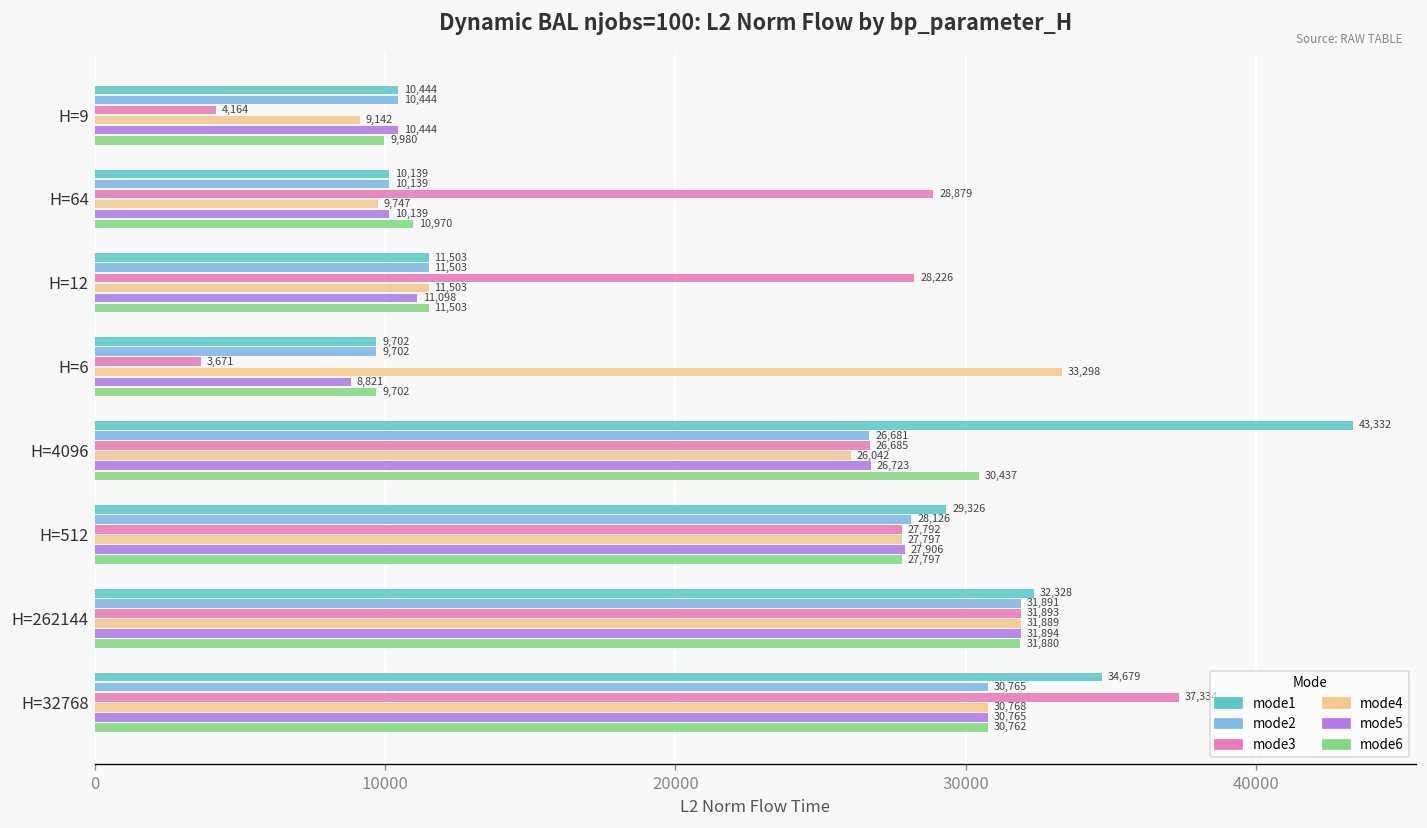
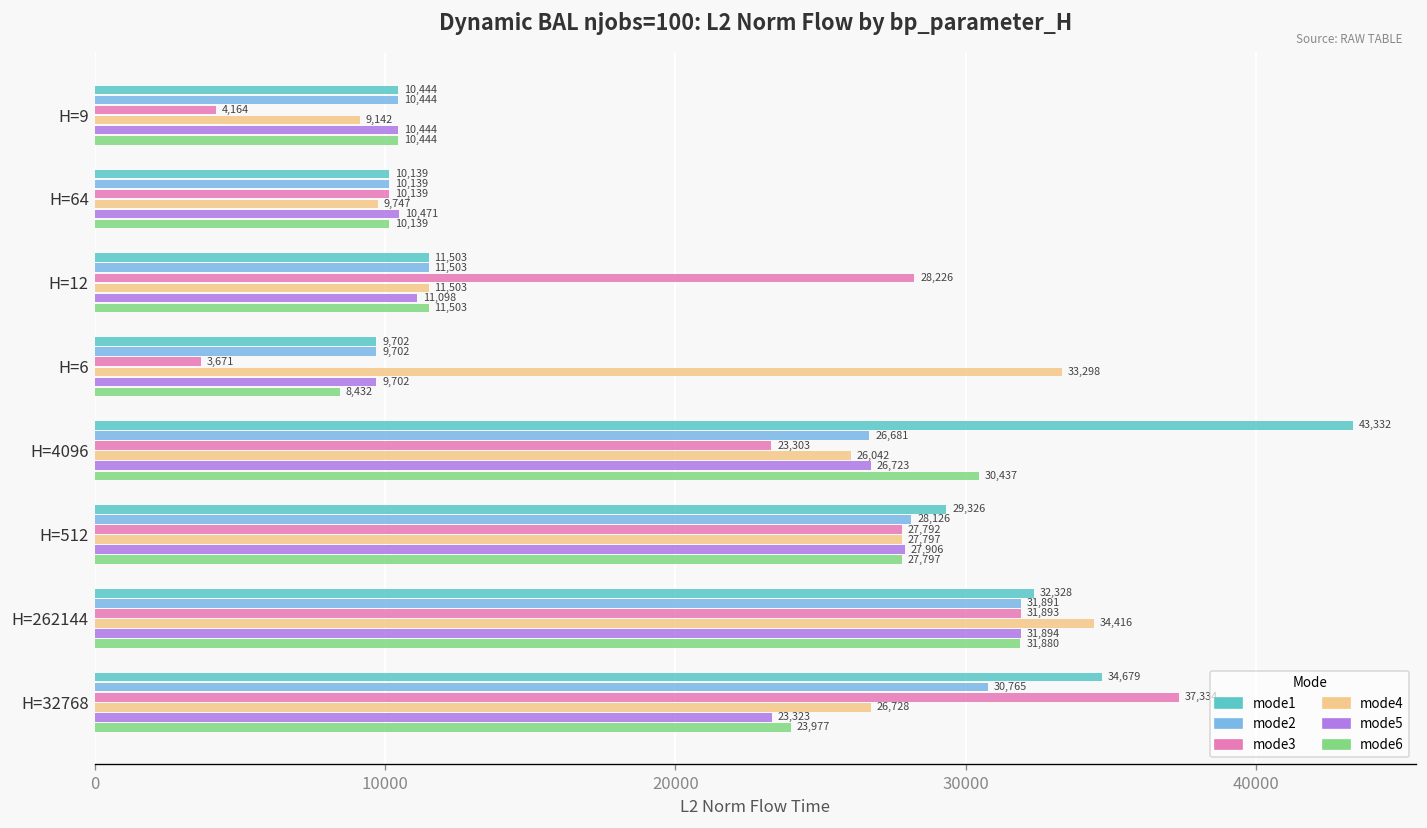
  {
    "mode3": {
      "H=9": "4,164",
-     "H=64": "28,879",
+     "H=64": "10,139",
      "H=12": "28,226",
      "H=6": "3,671",
-     "H=4096": "26,685",
+     "H=4096": "23,303",
      "H=512": "27,792",
      "H=262144": "31,893"
    },
    "mode4": {
      "H=9": "9,142",
      "H=64": "9,747",
      "H=12": "11,503",
      "H=6": "33,298",
      "H=4096": "26,042",
      "H=512": "27,797",
-     "H=262144": "31,889",
-     "H=32768": "30,768"
+     "H=262144": "34,416",
+     "H=32768": "26,728"
    },
    "mode5": {
      "H=9": "10,444",
-     "H=64": "10,139",
+     "H=64": "10,471",
      "H=12": "11,098",
-     "H=6": "8,821",
+     "H=6": "9,702",
      "H=4096": "26,723",
      "H=512": "27,906",
      "H=262144": "31,894",
-     "H=32768": "30,765"
+     "H=32768": "23,323"
    },
    "mode6": {
-     "H=9": "9,980",
-     "H=64": "10,970",
+     "H=9": "10,444",
+     "H=64": "10,139",
      "H=12": "11,503",
-     "H=6": "9,702",
+     "H=6": "8,432",
      "H=4096": "30,437",
      "H=512": "27,797",
      "H=262144": "31,880",
-     "H=32768": "30,762"
+     "H=32768": "23,977"
    }
  }
